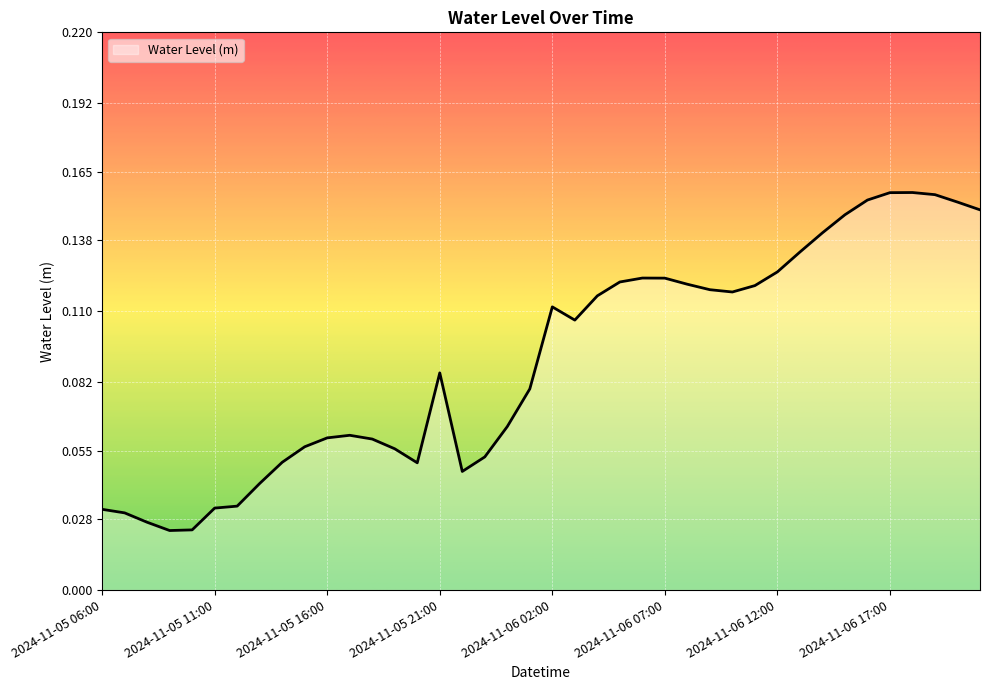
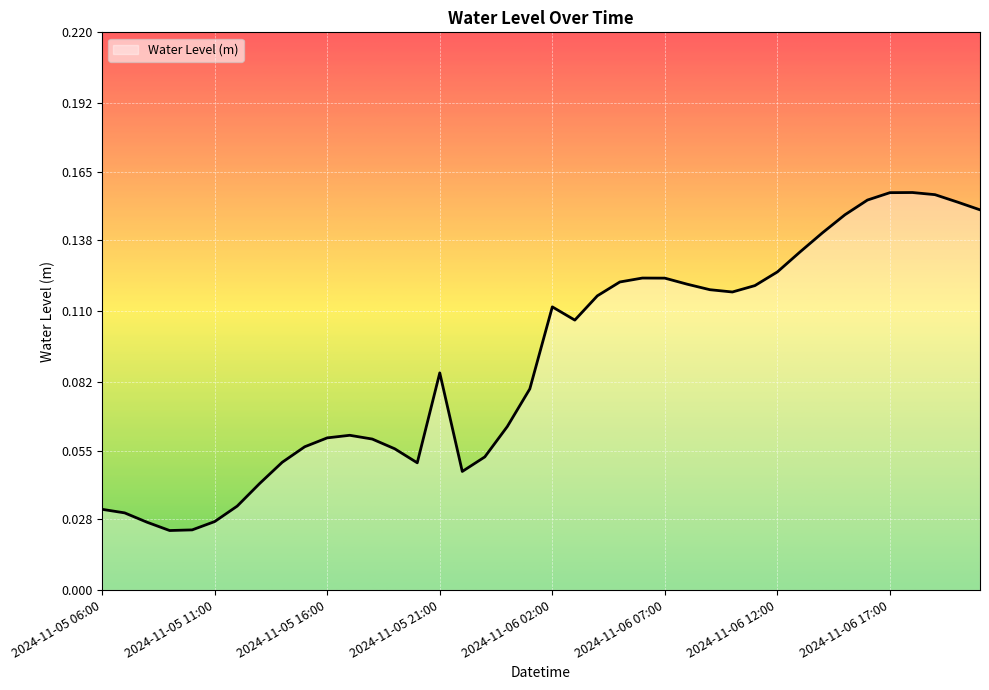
  {
    "2024-11-05 06:00": 0.032,
-   "2024-11-05 11:00": 0.032,
+   "2024-11-05 11:00": 0.027,
    "2024-11-05 16:00": 0.060,
    "2024-11-05 21:00": 0.086,
    "2024-11-06 02:00": 0.112,
    "2024-11-06 07:00": 0.123,
    "2024-11-06 12:00": 0.125,
    "2024-11-06 17:00": 0.157
  }
